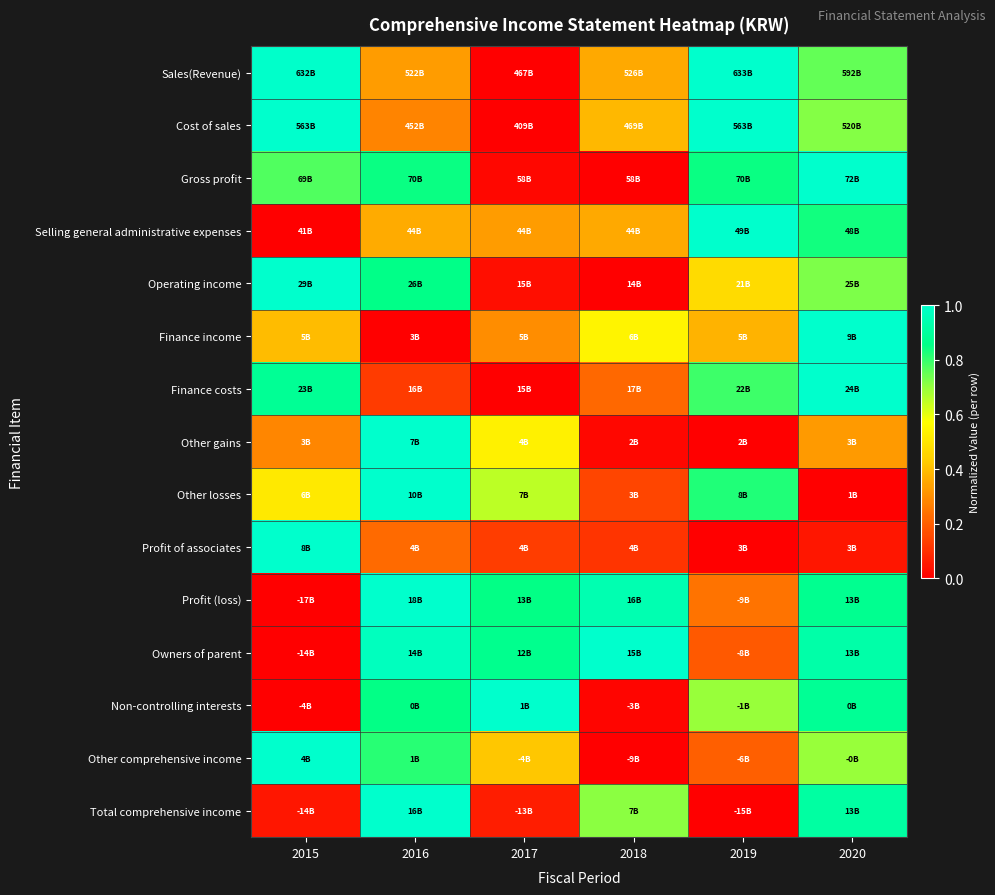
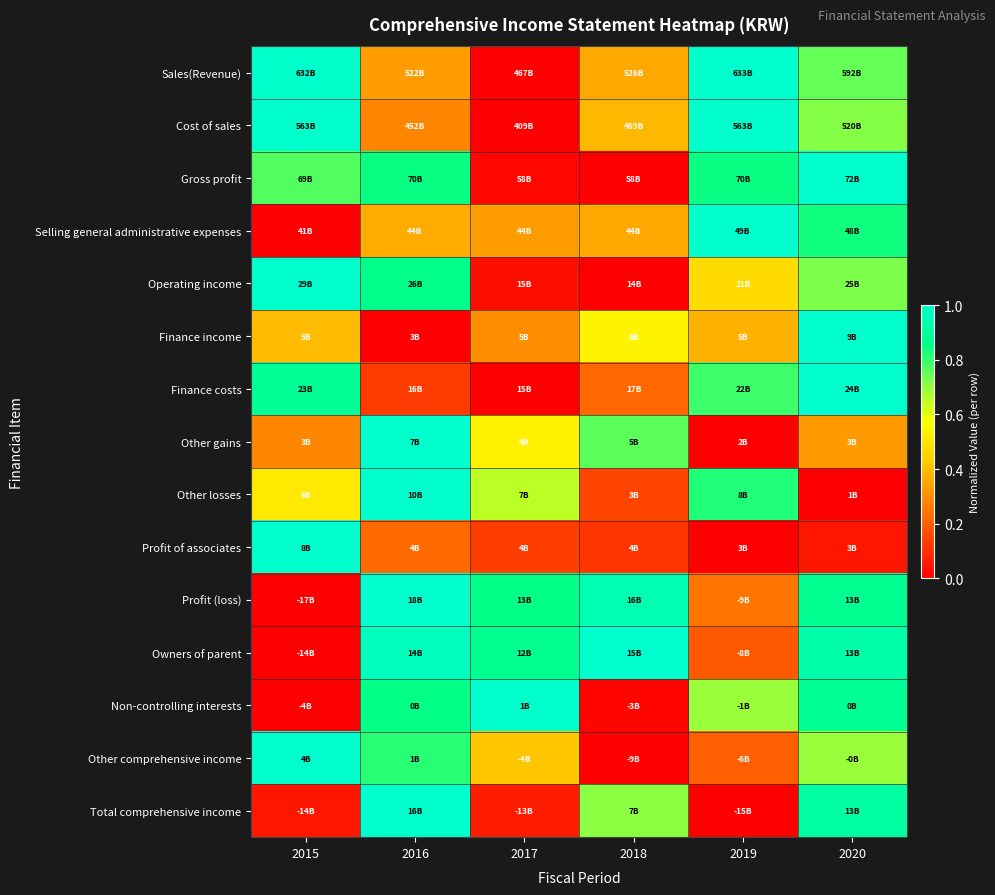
  {
    "Sales(Revenue)": {
      "2015": "632B",
      "2016": "522B",
      "2017": "467B",
      "2018": "526B",
      "2019": "633B",
      "2020": "592B"
    },
    "Cost of sales": {
      "2015": "563B",
      "2016": "452B",
      "2017": "409B",
      "2018": "469B",
      "2019": "563B",
      "2020": "520B"
    },
    "Gross profit": {
      "2015": "69B",
      "2016": "70B",
      "2017": "58B",
      "2018": "58B",
      "2019": "70B",
      "2020": "72B"
    },
    "Selling general administrative expenses": {
      "2015": "41B",
      "2016": "44B",
      "2017": "44B",
      "2018": "44B",
      "2019": "49B",
      "2020": "48B"
    },
    "Operating income": {
      "2015": "29B",
      "2016": "26B",
      "2017": "15B",
      "2018": "14B",
      "2019": "21B",
      "2020": "25B"
    },
    "Finance income": {
      "2015": "5B",
      "2016": "3B",
      "2017": "5B",
      "2018": "6B",
      "2019": "5B",
      "2020": "9B"
    },
    "Finance costs": {
      "2015": "23B",
      "2016": "16B",
      "2017": "15B",
      "2018": "17B",
      "2019": "22B",
      "2020": "24B"
    },
    "Other gains": {
      "2015": "3B",
      "2016": "7B",
      "2017": "4B",
-     "2018": "2B",
+     "2018": "5B",
      "2019": "2B",
      "2020": "3B"
    },
    "Other losses": {
      "2015": "6B",
      "2016": "10B",
      "2017": "7B",
      "2018": "3B",
      "2019": "8B",
      "2020": "1B"
    },
    "Profit of associates": {
      "2015": "8B",
      "2016": "4B",
      "2017": "4B",
      "2018": "4B",
      "2019": "3B",
      "2020": "3B"
    },
    "Profit (loss)": {
      "2015": "-17B",
      "2016": "18B",
      "2017": "13B",
      "2018": "16B",
      "2019": "-9B",
      "2020": "13B"
    },
    "Owners of parent": {
      "2015": "-14B",
      "2016": "14B",
      "2017": "12B",
      "2018": "15B",
      "2019": "-8B",
      "2020": "13B"
    },
    "Non-controlling interests": {
      "2015": "-4B",
      "2016": "0B",
      "2017": "1B",
      "2018": "-3B",
      "2019": "-1B",
      "2020": "0B"
    },
    "Other comprehensive income": {
      "2015": "4B",
      "2016": "1B",
      "2017": "-4B",
      "2018": "-9B",
      "2019": "-6B",
      "2020": "-0B"
    },
    "Total comprehensive income": {
      "2015": "-14B",
      "2016": "16B",
      "2017": "-13B",
      "2018": "7B",
      "2019": "-15B",
      "2020": "13B"
    }
  }
